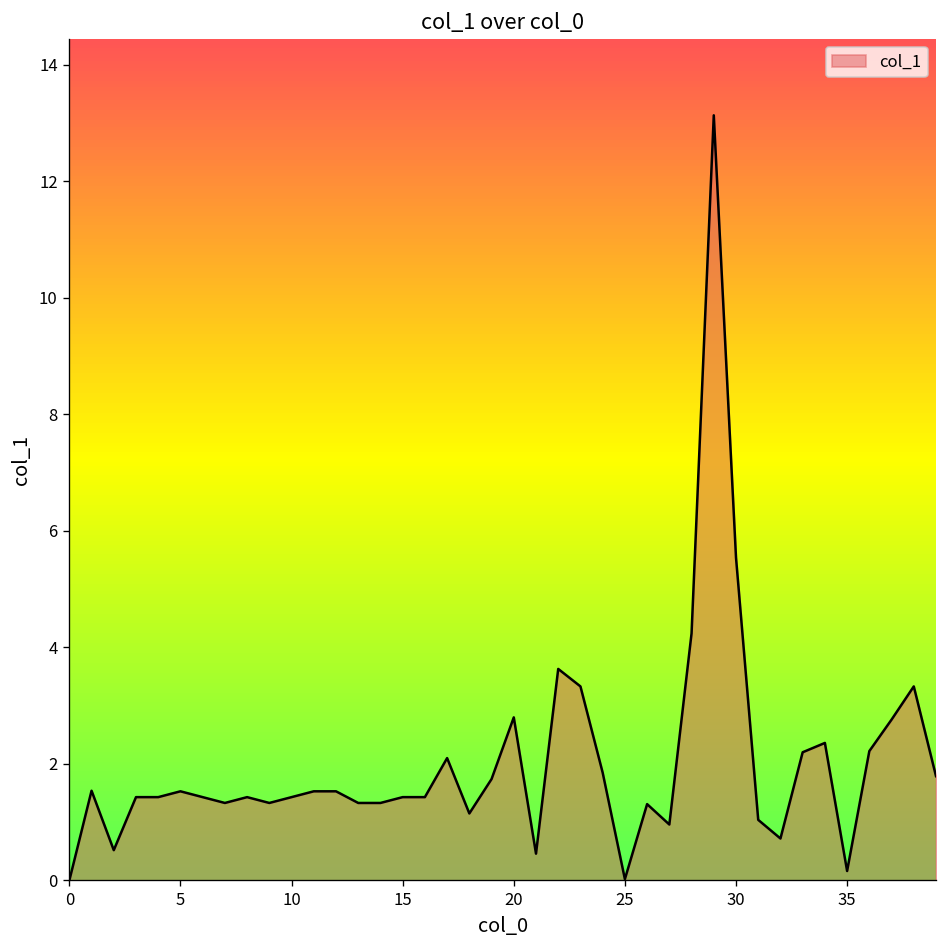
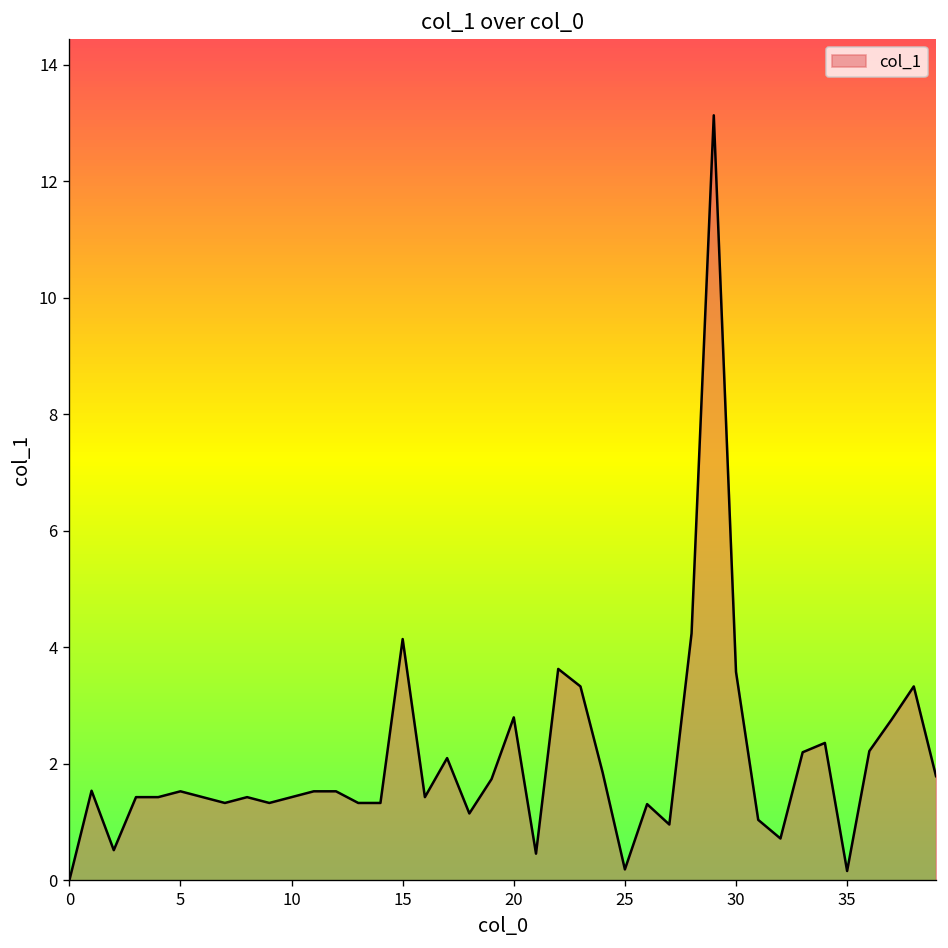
  {
    "0": 0.0,
    "5": 1.5,
    "10": 1.4,
-   "15": 1.4,
+   "15": 4.1,
    "20": 2.8,
-   "25": 0.0,
-   "30": 5.5,
+   "25": 0.2,
+   "30": 3.6,
    "35": 0.2
  }
